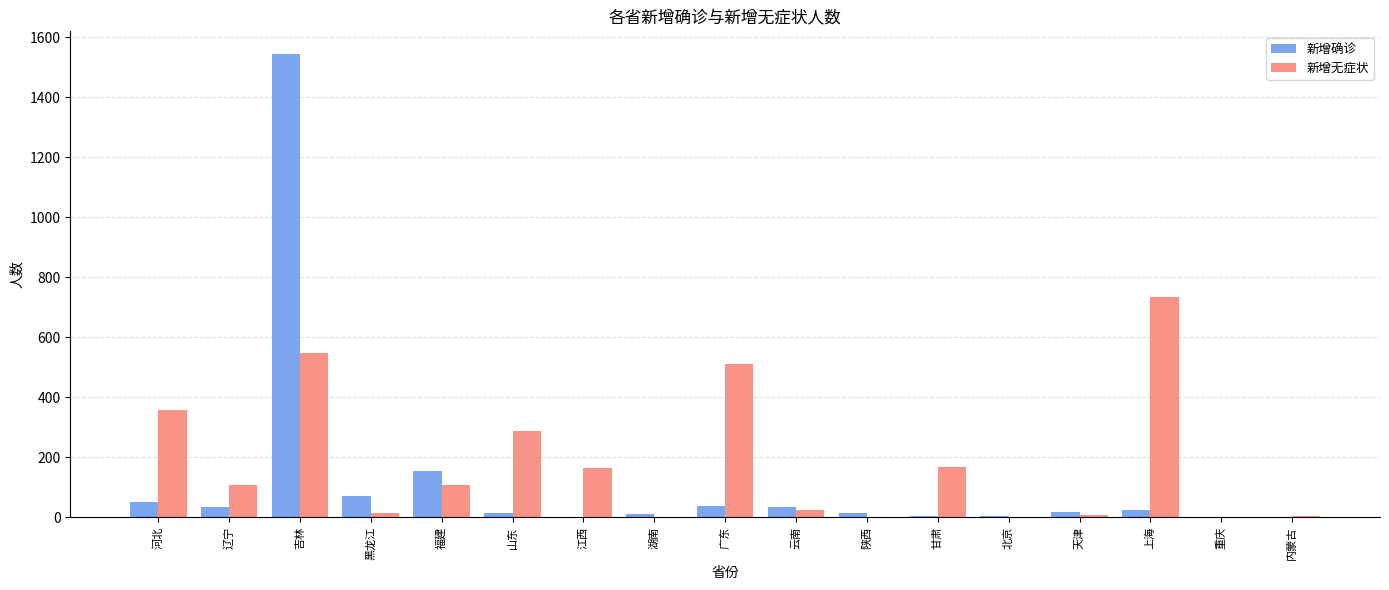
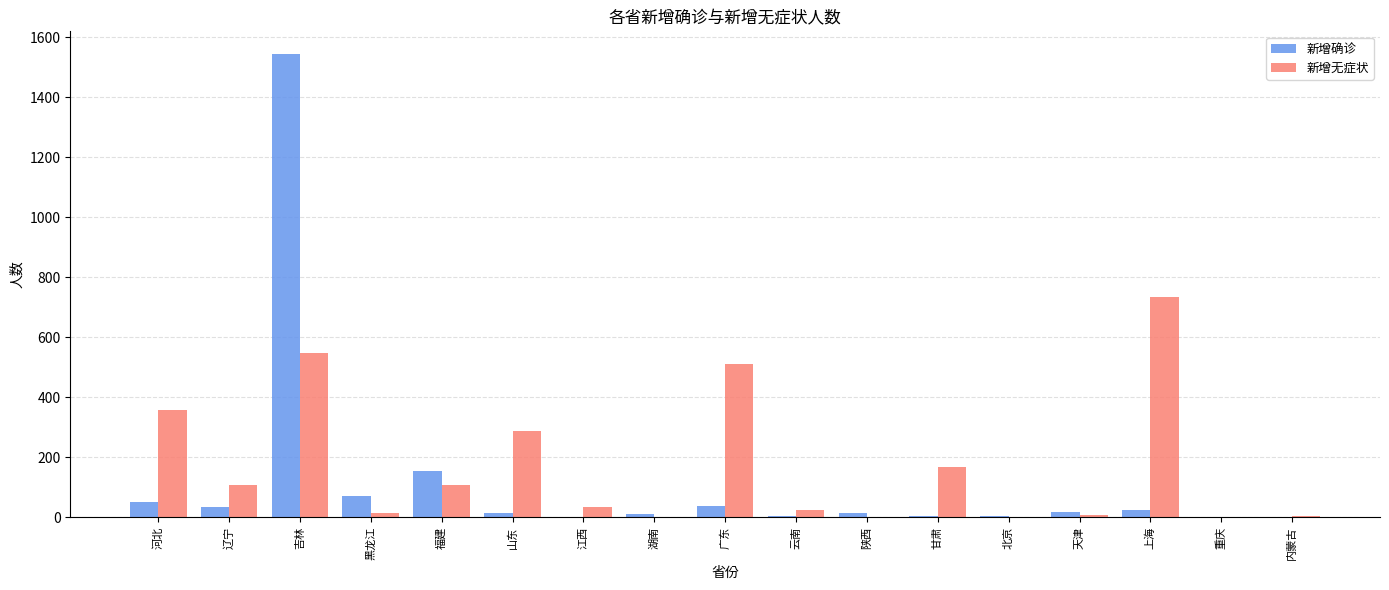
  {
    "新增确诊": {
      "河北": 50,
      "辽宁": 40,
      "吉林": 1540,
      "黑龙江": 70,
      "福建": 150,
      "山东": 10,
      "湖南": 10,
      "广东": 40,
-     "云南": 30,
+     "云南": 0,
      "陕西": 10,
      "天津": 20,
      "上海": 20
    },
    "新增无症状": {
      "河北": 360,
      "辽宁": 110,
      "吉林": 550,
      "黑龙江": 10,
      "福建": 110,
      "山东": 290,
-     "江西": 170,
+     "江西": 30,
      "湖南": 0,
      "广东": 510,
      "云南": 30,
      "陕西": 0,
      "甘肃": 170,
      "北京": 0,
      "上海": 730
    }
  }
